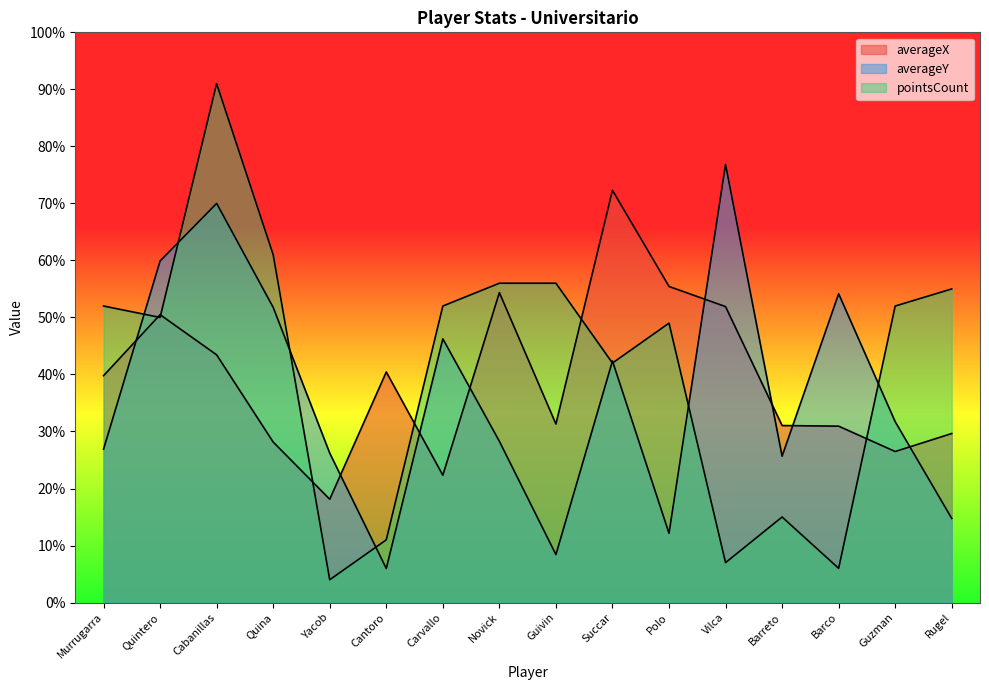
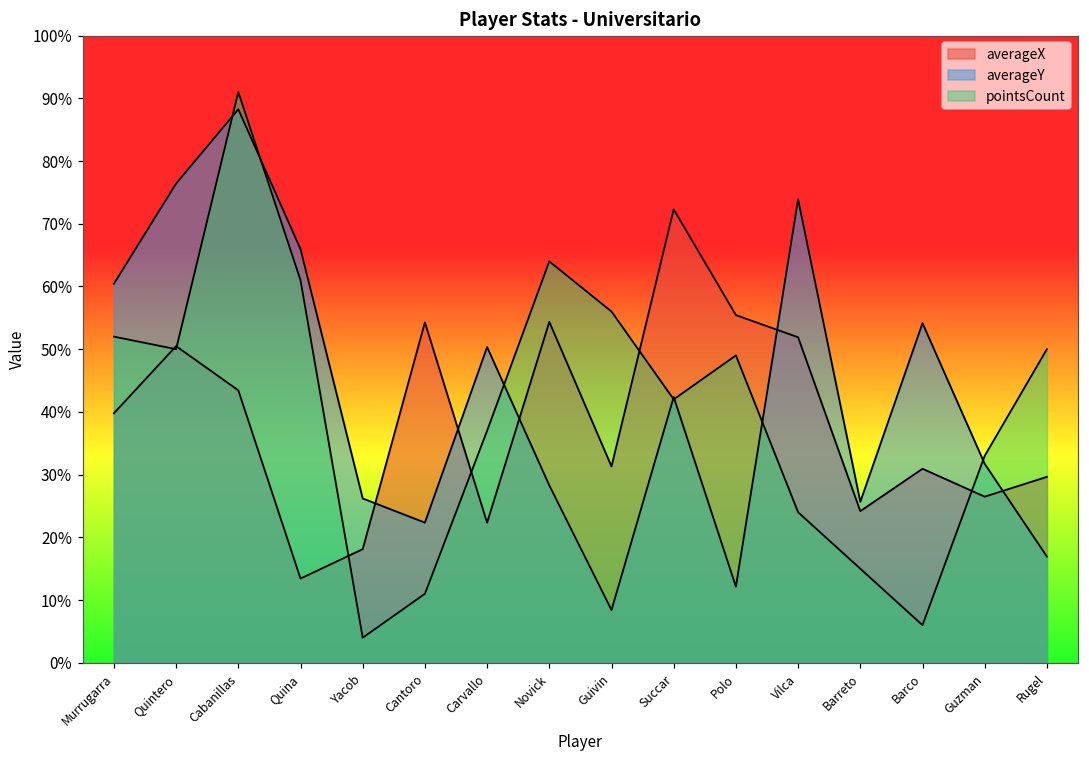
  {
    "averageX": {
      "Murrugarra": "40%",
      "Quintero": "50%",
      "Cabanillas": "43%",
-     "Quina": "28%",
+     "Quina": "13%",
      "Yacob": "18%",
-     "Cantoro": "40%",
+     "Cantoro": "54%",
      "Carvallo": "22%",
      "Novick": "54%",
      "Guivin": "31%",
      "Succar": "72%",
      "Polo": "55%",
      "Vilca": "52%",
-     "Barreto": "31%",
+     "Barreto": "24%",
      "Barco": "31%",
      "Guzman": "26%",
      "Rugel": "30%"
    },
    "averageY": {
-     "Murrugarra": "27%",
-     "Quintero": "60%",
-     "Cabanillas": "70%",
-     "Quina": "52%",
+     "Murrugarra": "60%",
+     "Quintero": "76%",
+     "Cabanillas": "88%",
+     "Quina": "66%",
      "Yacob": "26%",
-     "Cantoro": "6%",
-     "Carvallo": "46%",
+     "Cantoro": "22%",
+     "Carvallo": "50%",
      "Novick": "28%",
      "Guivin": "8%",
      "Polo": "12%",
-     "Vilca": "77%",
+     "Vilca": "74%",
      "Barreto": "26%",
      "Barco": "54%",
      "Guzman": "32%",
-     "Rugel": "15%"
+     "Rugel": "17%"
    },
    "pointsCount": {
      "Murrugarra": "52%",
      "Quintero": "50%",
      "Cabanillas": "91%",
      "Quina": "61%",
      "Yacob": "4%",
      "Cantoro": "11%",
-     "Carvallo": "52%",
-     "Novick": "56%",
+     "Carvallo": "37%",
+     "Novick": "64%",
      "Guivin": "56%",
      "Polo": "49%",
-     "Vilca": "7%",
+     "Vilca": "24%",
      "Barreto": "15%",
      "Barco": "6%",
-     "Guzman": "52%",
-     "Rugel": "55%"
+     "Guzman": "33%",
+     "Rugel": "50%"
    }
  }
